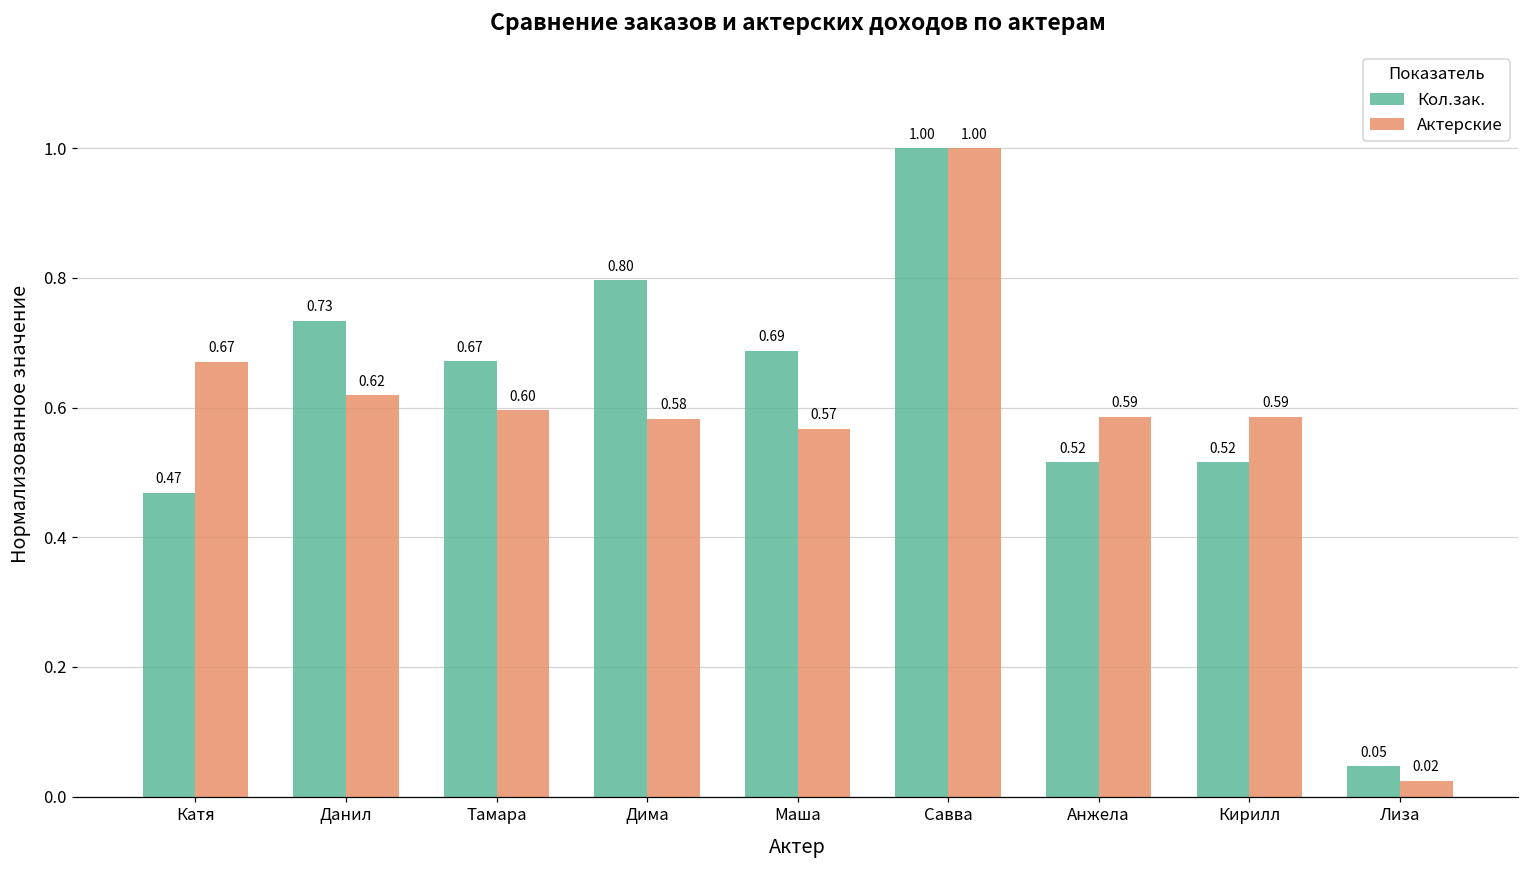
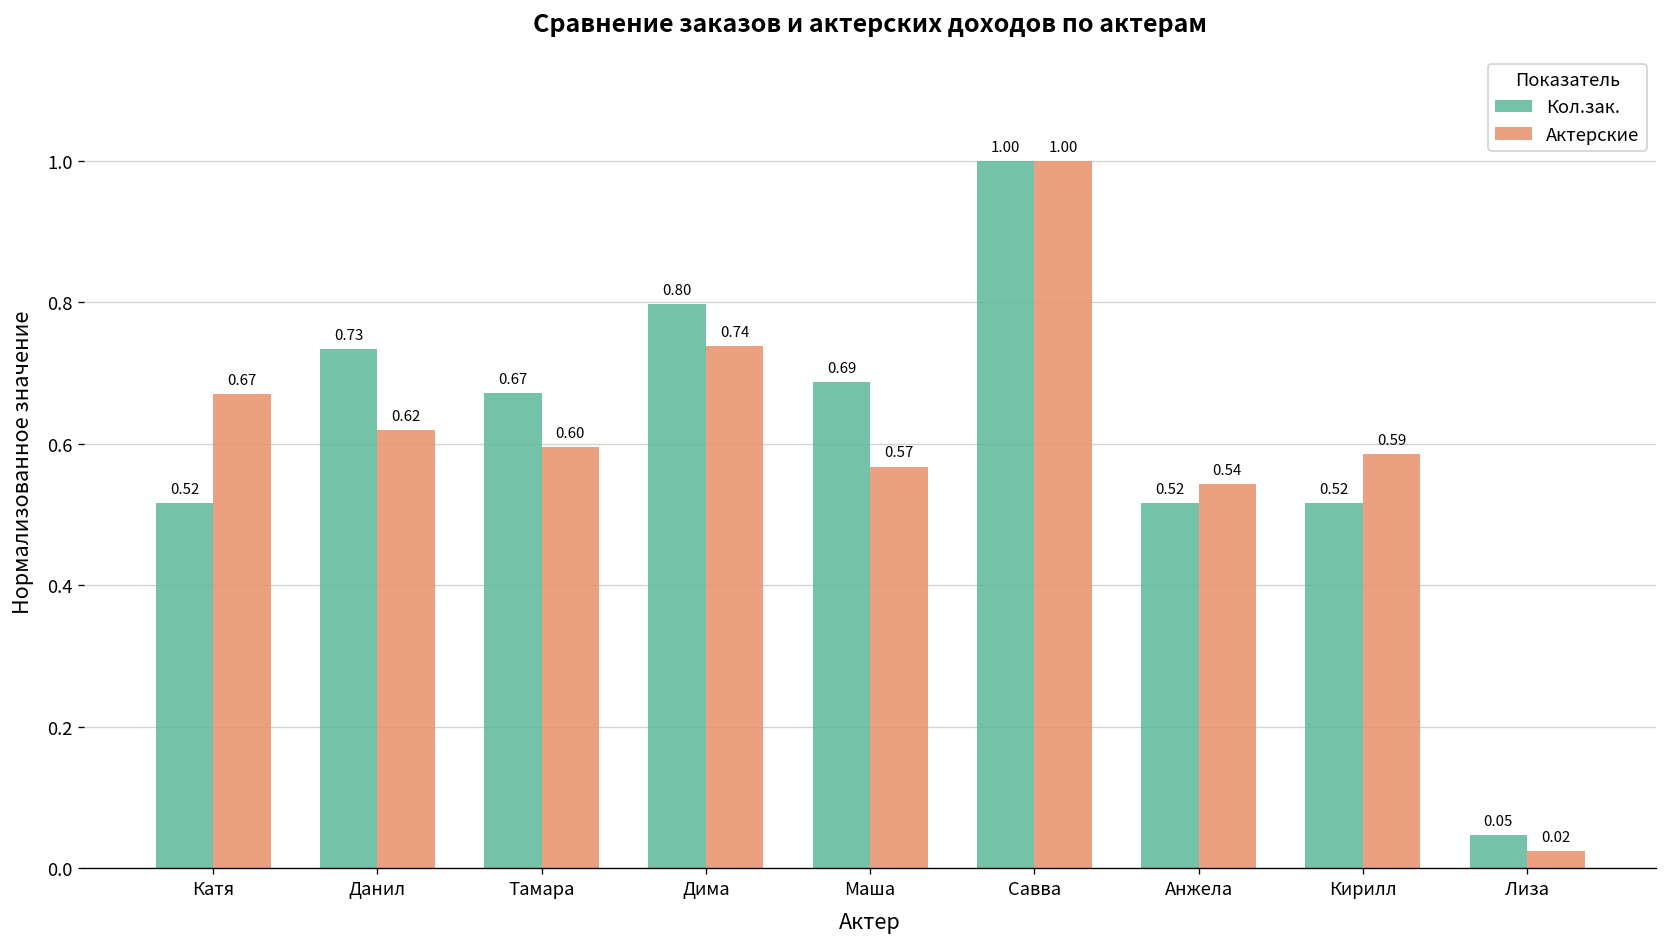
  {
    "Кол.зак.": {
-     "Катя": 0.47,
+     "Катя": 0.52,
      "Данил": 0.73,
      "Тамара": 0.67,
      "Дима": 0.80,
      "Маша": 0.69,
      "Савва": 1.00,
      "Анжела": 0.52,
      "Кирилл": 0.52,
      "Лиза": 0.05
    },
    "Актерские": {
      "Катя": 0.67,
      "Данил": 0.62,
      "Тамара": 0.60,
-     "Дима": 0.58,
+     "Дима": 0.74,
      "Маша": 0.57,
      "Савва": 1.00,
-     "Анжела": 0.59,
+     "Анжела": 0.54,
      "Кирилл": 0.59,
      "Лиза": 0.02
    }
  }
